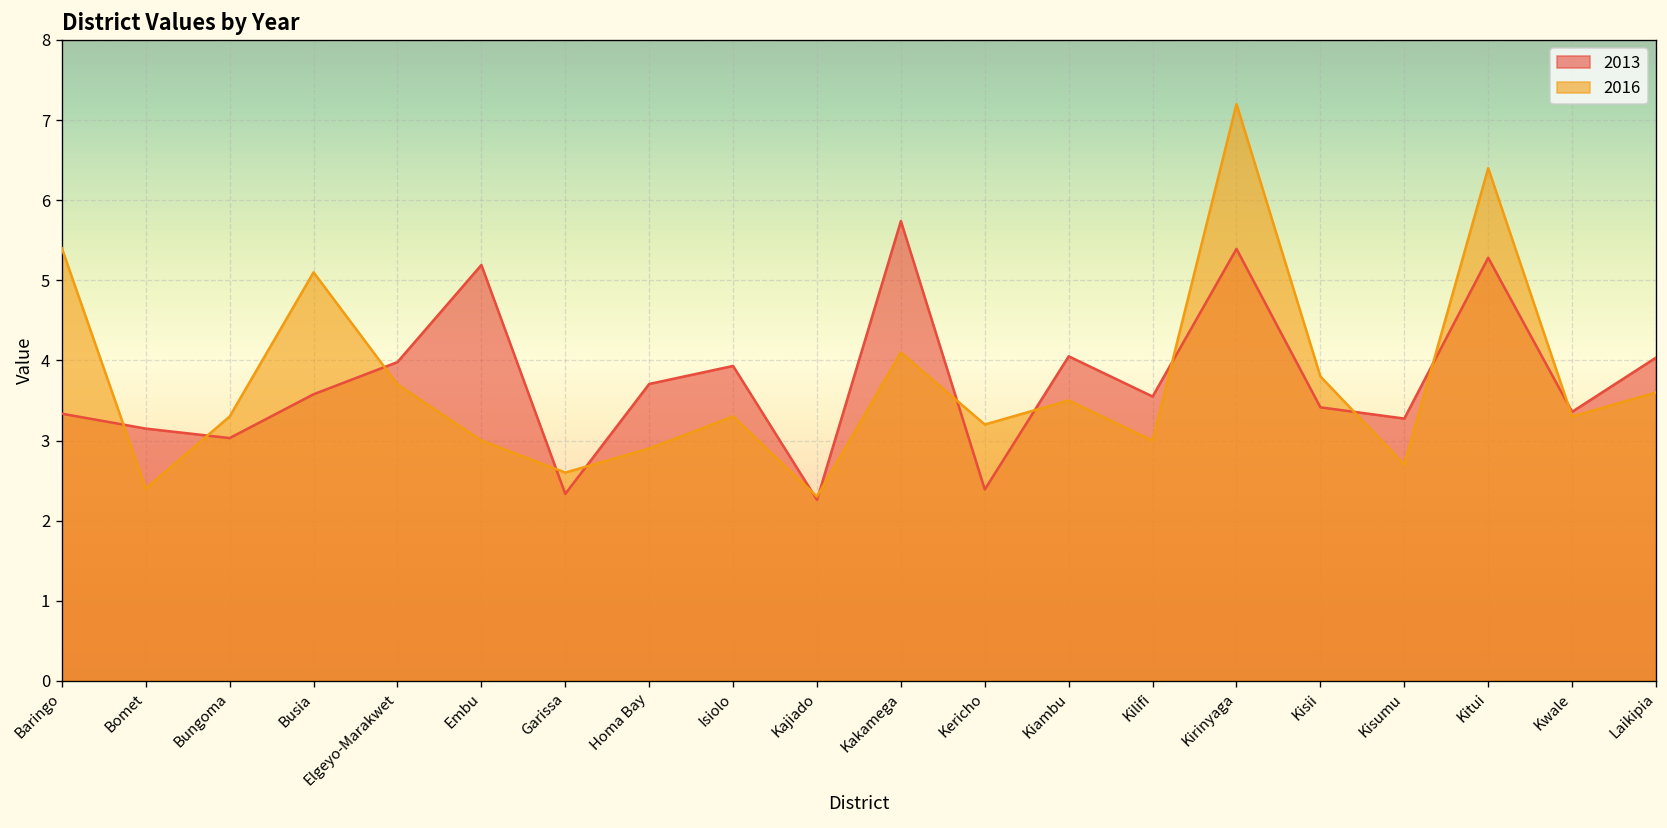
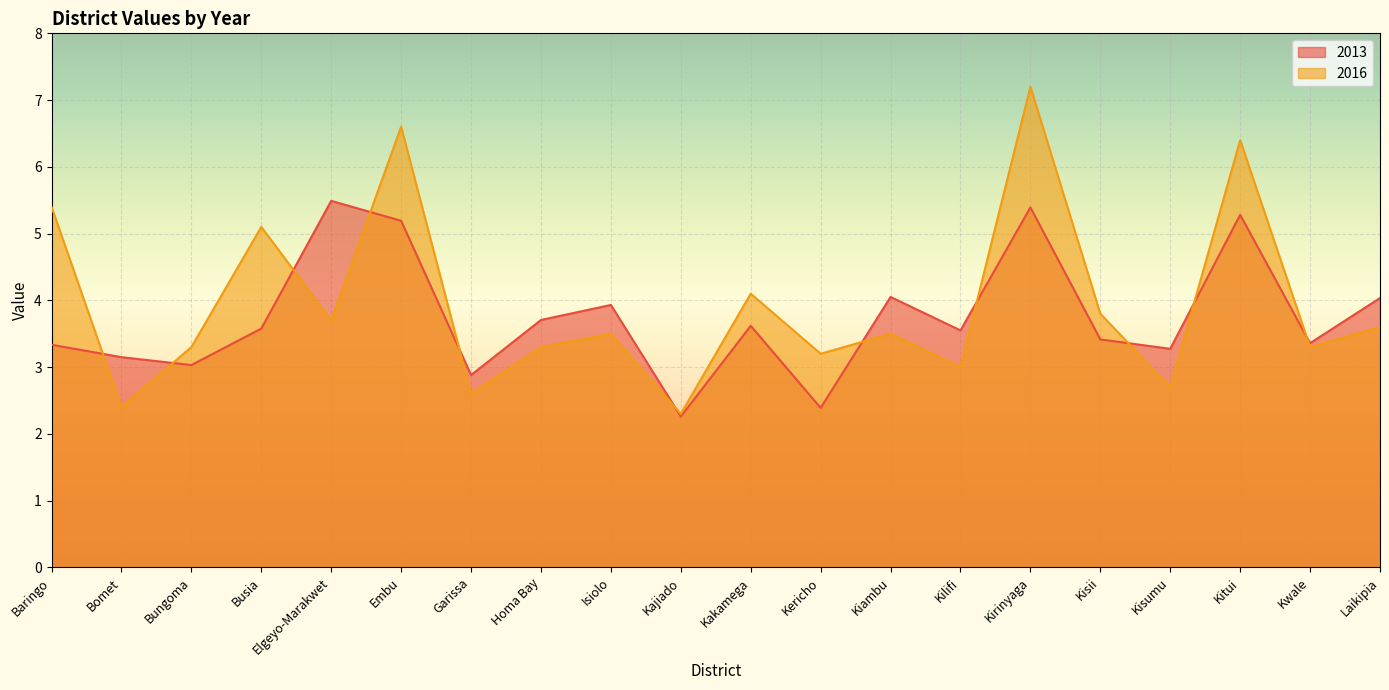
  {
    "2013": {
      "Baringo": 3.3,
      "Bomet": 3.1,
      "Bungoma": 3.0,
      "Busia": 3.6,
-     "Elgeyo-Marakwet": 4.0,
+     "Elgeyo-Marakwet": 5.5,
      "Embu": 5.2,
-     "Garissa": 2.3,
+     "Garissa": 2.9,
      "Homa Bay": 3.7,
      "Isiolo": 3.9,
      "Kajiado": 2.3,
-     "Kakamega": 5.7,
+     "Kakamega": 3.6,
      "Kericho": 2.4,
      "Kiambu": 4.1,
      "Kilifi": 3.5,
      "Kirinyaga": 5.4,
      "Kisii": 3.4,
      "Kisumu": 3.3,
      "Kitui": 5.3,
      "Kwale": 3.4,
      "Laikipia": 4.0
    },
    "2016": {
      "Baringo": 5.4,
      "Bomet": 2.4,
      "Bungoma": 3.3,
      "Busia": 5.1,
      "Elgeyo-Marakwet": 3.7,
-     "Embu": 3.0,
+     "Embu": 6.6,
      "Garissa": 2.6,
-     "Homa Bay": 2.9,
-     "Isiolo": 3.3,
+     "Homa Bay": 3.3,
+     "Isiolo": 3.5,
      "Kajiado": 2.3,
      "Kakamega": 4.1,
      "Kericho": 3.2,
      "Kiambu": 3.5,
      "Kilifi": 3.0,
      "Kirinyaga": 7.2,
      "Kisii": 3.8,
      "Kisumu": 2.7,
      "Kitui": 6.4,
      "Kwale": 3.3,
      "Laikipia": 3.6
    }
  }
